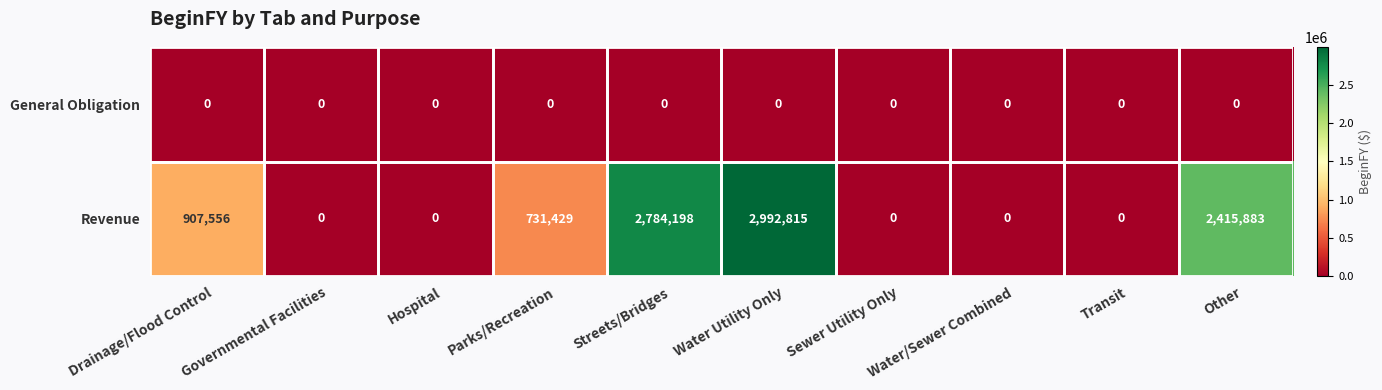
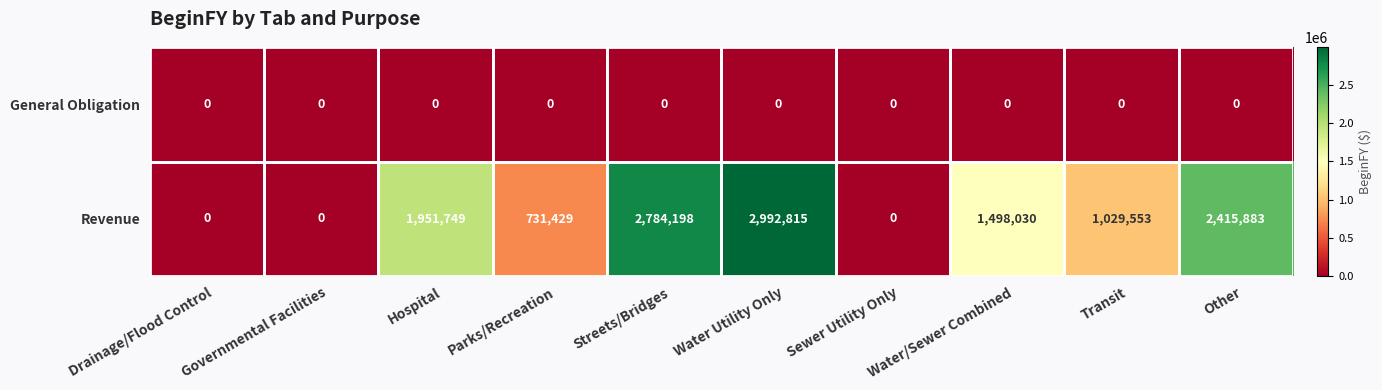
  {
    "General Obligation": {
      "Drainage/Flood Control": "0",
      "Governmental Facilities": "0",
      "Hospital": "0",
      "Parks/Recreation": "0",
      "Streets/Bridges": "0",
      "Water Utility Only": "0",
      "Sewer Utility Only": "0",
      "Water/Sewer Combined": "0",
      "Transit": "0",
      "Other": "0"
    },
    "Revenue": {
-     "Drainage/Flood Control": "907,556",
+     "Drainage/Flood Control": "0",
      "Governmental Facilities": "0",
-     "Hospital": "0",
+     "Hospital": "1,951,749",
      "Parks/Recreation": "731,429",
      "Streets/Bridges": "2,784,198",
      "Water Utility Only": "2,992,815",
      "Sewer Utility Only": "0",
-     "Water/Sewer Combined": "0",
-     "Transit": "0",
+     "Water/Sewer Combined": "1,498,030",
+     "Transit": "1,029,553",
      "Other": "2,415,883"
    }
  }
